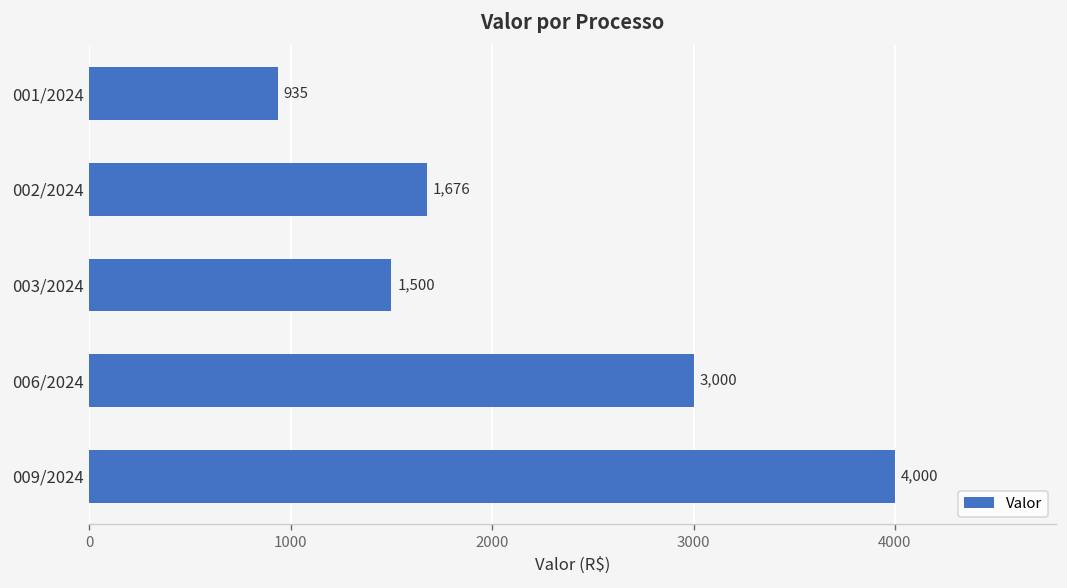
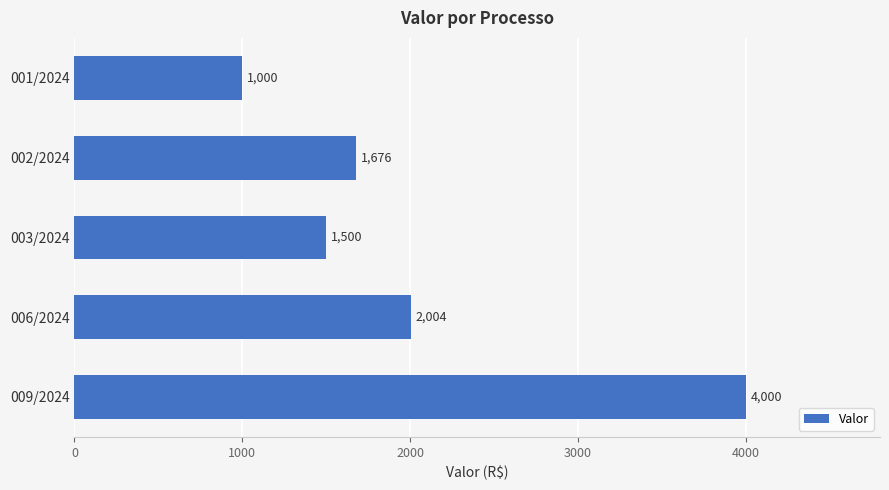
  {
-   "001/2024": "935",
+   "001/2024": "1,000",
    "002/2024": "1,676",
    "003/2024": "1,500",
-   "006/2024": "3,000",
+   "006/2024": "2,004",
    "009/2024": "4,000"
  }
